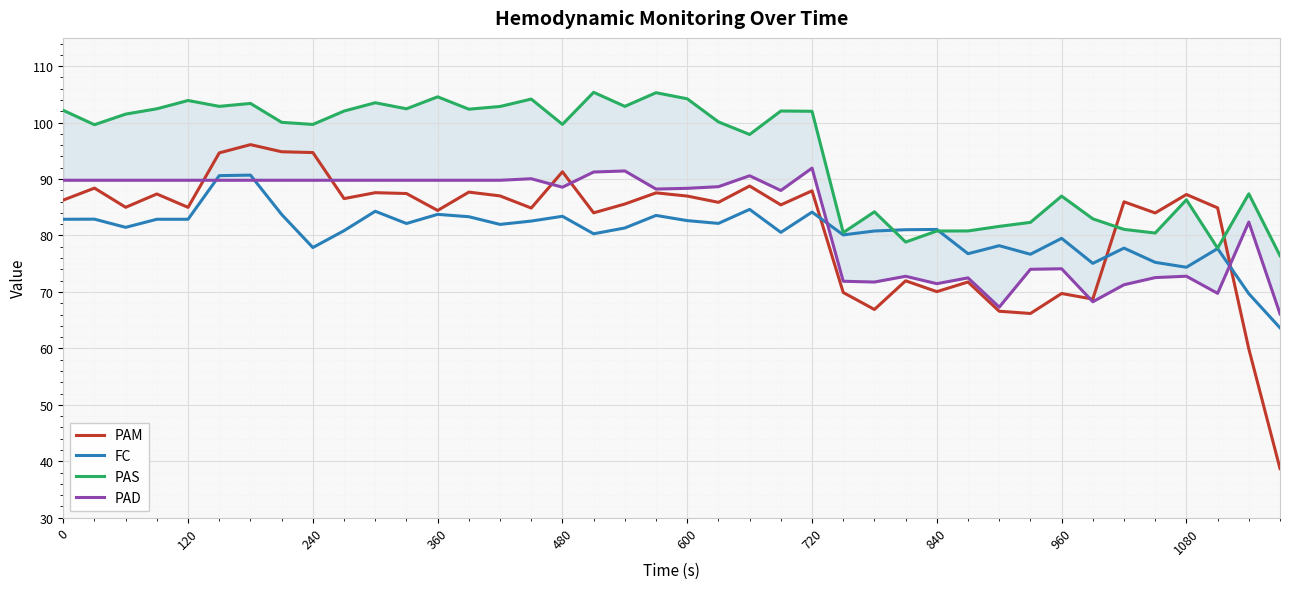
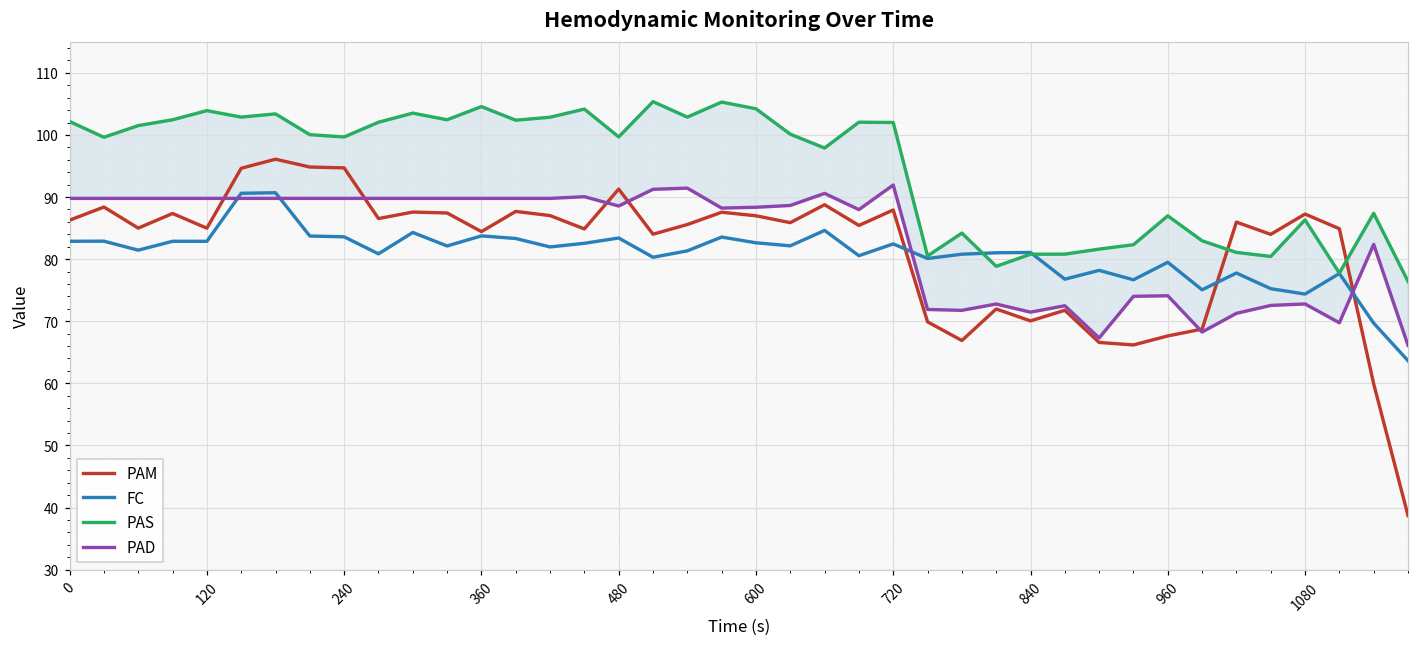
  {
    "PAM": {
      "0": 86,
      "120": 85,
      "240": 95,
      "360": 84,
      "480": 91,
      "600": 87,
      "720": 88,
      "840": 70,
-     "960": 70,
+     "960": 68,
      "1080": 87
    },
    "FC": {
      "0": 83,
      "120": 83,
-     "240": 78,
+     "240": 84,
      "360": 84,
      "480": 83,
      "600": 83,
-     "720": 84,
+     "720": 82,
      "960": 79,
      "1080": 74
    },
    "PAS": {
      "0": 102,
      "120": 104,
      "240": 100,
      "360": 105,
      "480": 100,
      "600": 104,
      "720": 102,
      "960": 87,
      "1080": 86
    },
    "PAD": {
      "0": 90,
      "120": 90,
      "240": 90,
      "360": 90,
      "480": 89,
      "600": 88,
      "720": 92,
      "840": 71,
      "960": 74,
      "1080": 73
    }
  }
